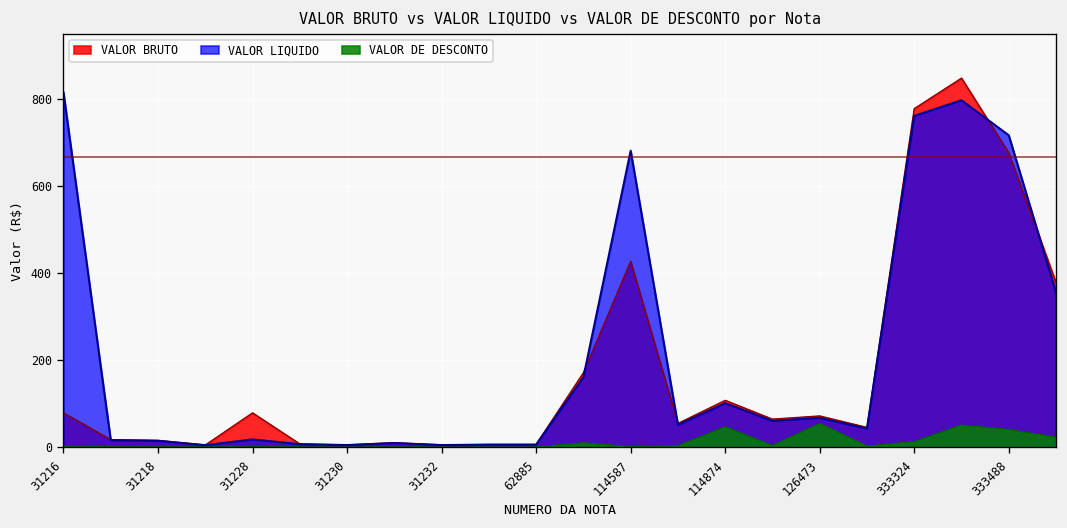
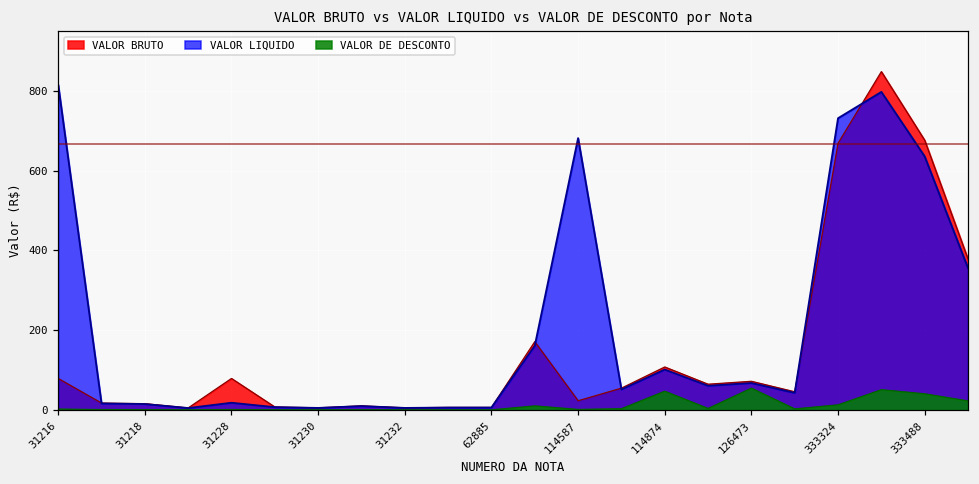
  {
    "VALOR BRUTO": {
      "31216": 80,
      "31228": 80,
-     "114587": 430,
-     "333324": 780,
+     "114587": 20,
+     "333324": 670,
      "333488": 680
    },
    "VALOR LIQUIDO": {
      "31216": 820,
      "31228": 20,
      "114587": 680,
-     "333324": 760,
-     "333488": 720
+     "333324": 730,
+     "333488": 640
    },
    "VALOR DE DESCONTO": {
      "31216": 0,
      "31218": 0,
      "31228": 0,
      "114587": 0,
      "114874": 50,
      "126473": 50,
      "333324": 10,
      "333488": 40
    }
  }
